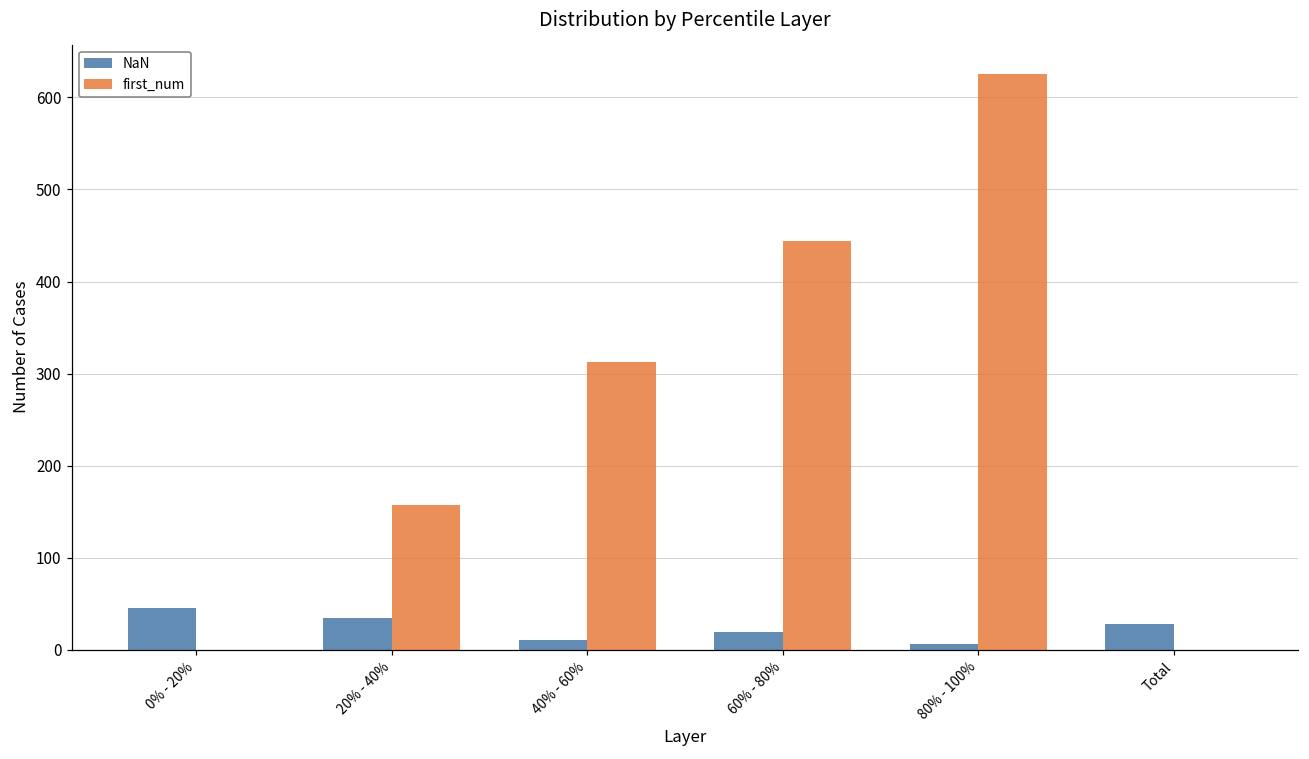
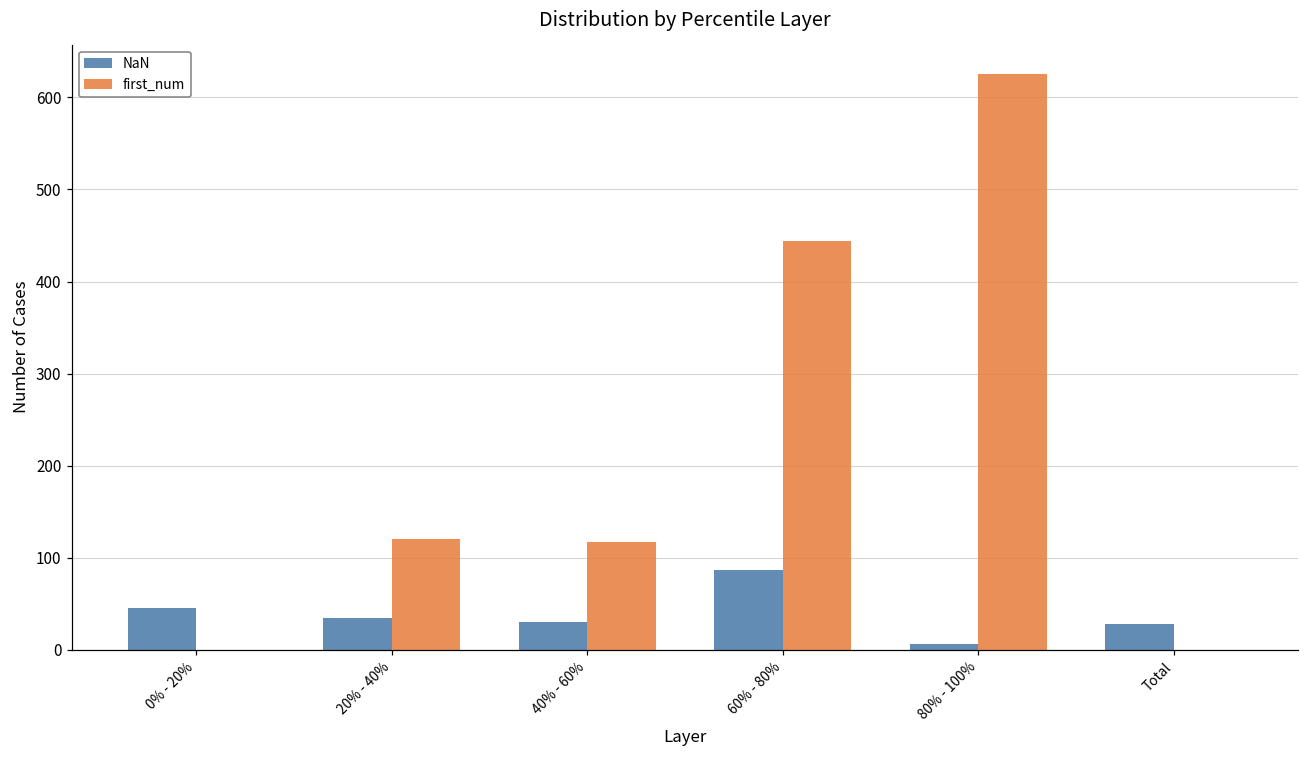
  {
    "NaN": {
      "0% - 20%": 50,
      "20% - 40%": 30,
-     "40% - 60%": 10,
-     "60% - 80%": 20,
+     "40% - 60%": 30,
+     "60% - 80%": 90,
      "80% - 100%": 10,
      "Total": 30
    },
    "first_num": {
      "0% - 20%": 0,
-     "20% - 40%": 160,
-     "40% - 60%": 310,
+     "20% - 40%": 120,
+     "40% - 60%": 120,
      "60% - 80%": 440,
      "80% - 100%": 630,
      "Total": 0
    }
  }
